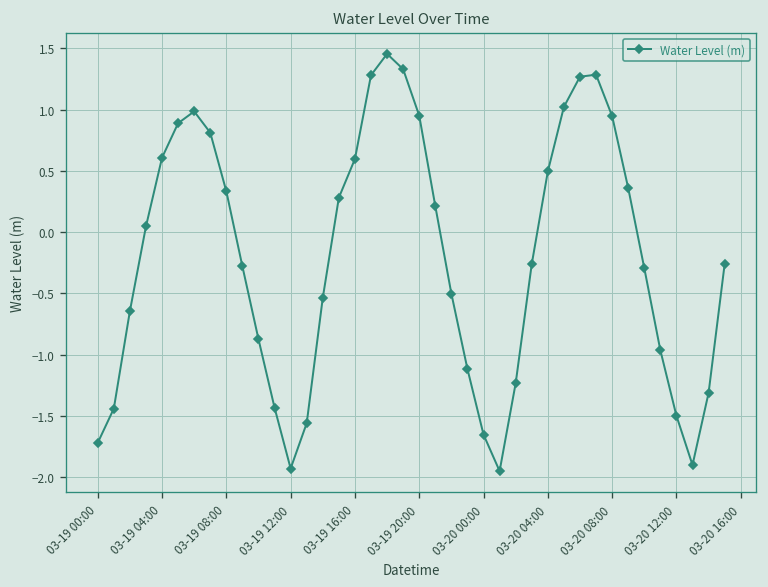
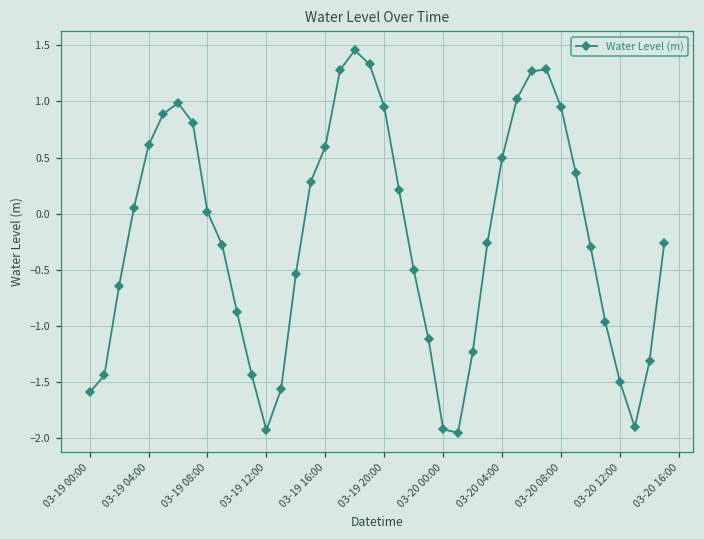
  {
-   "03-19 00:00": -1.72,
+   "03-19 00:00": -1.59,
    "03-19 04:00": 0.61,
-   "03-19 08:00": 0.33,
+   "03-19 08:00": 0.02,
    "03-19 12:00": -1.93,
    "03-19 16:00": 0.60,
    "03-19 20:00": 0.95,
-   "03-20 00:00": -1.65,
+   "03-20 00:00": -1.92,
    "03-20 04:00": 0.50,
    "03-20 08:00": 0.95,
    "03-20 12:00": -1.50
  }
